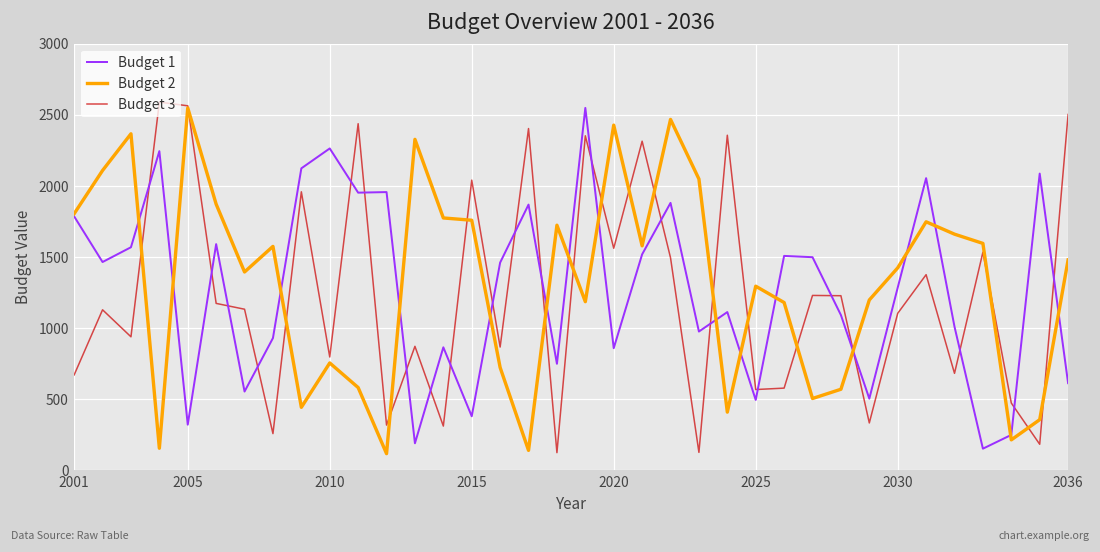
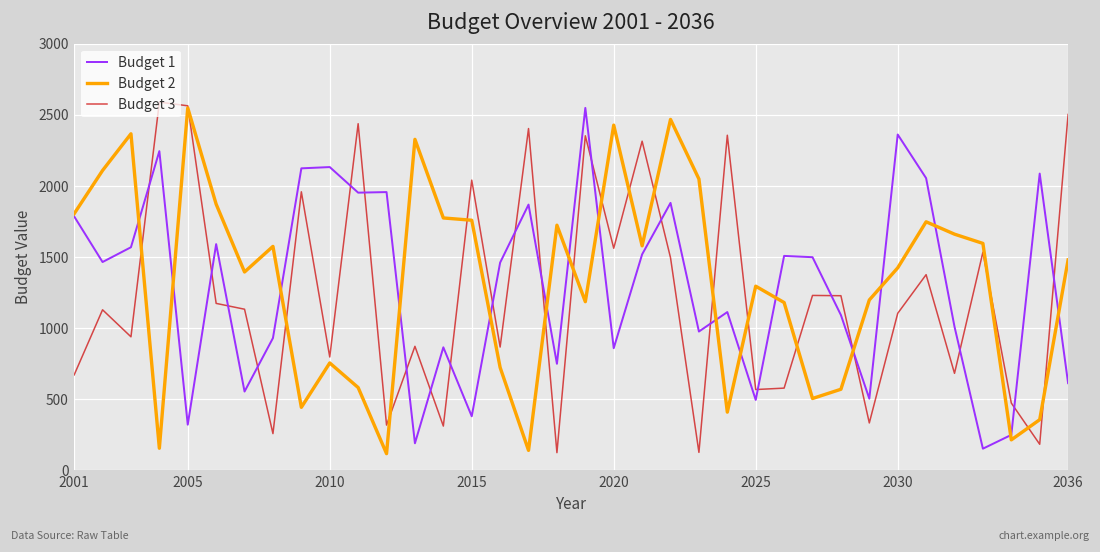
  {
    "Budget 1": {
      "2005": 320,
-     "2010": 2260,
+     "2010": 2130,
      "2015": 380,
      "2020": 860,
      "2025": 490,
-     "2030": 1280,
+     "2030": 2360,
      "2036": 610
    },
    "Budget 2": {
      "2010": 750,
      "2015": 1760,
      "2020": 2430,
      "2025": 1290,
      "2030": 1420,
      "2036": 1480
    },
    "Budget 3": {
      "2001": 670,
      "2010": 800,
      "2015": 2040,
      "2020": 1560,
      "2025": 570,
      "2030": 1100,
      "2036": 2500
    }
  }
